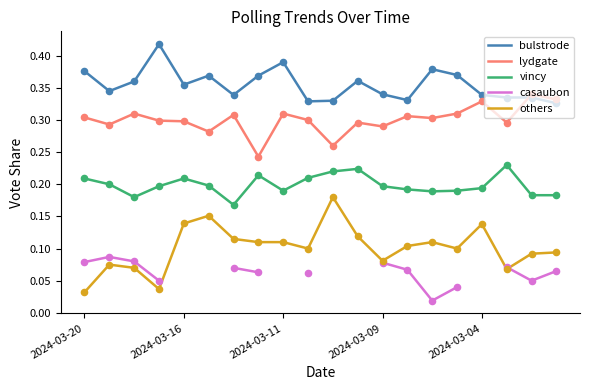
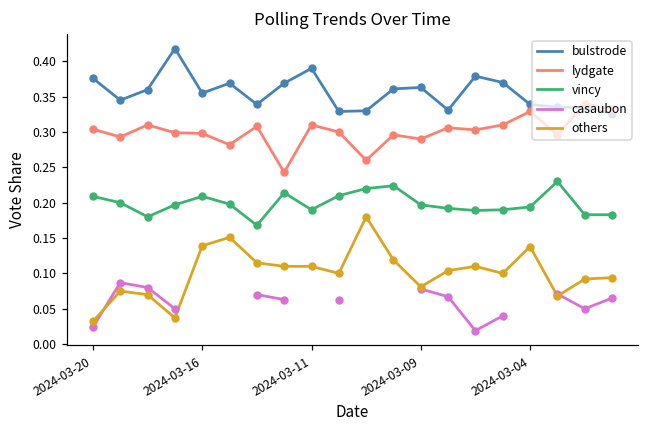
  {
    "bulstrode": {
-     "2024-03-09": 0.34
+     "2024-03-09": 0.36
    },
    "lydgate": {
      "2024-03-09": 0.29
    },
    "vincy": {
      "2024-03-09": 0.20
    },
    "casaubon": {
-     "2024-03-20": 0.08
+     "2024-03-20": 0.02
    }
  }
